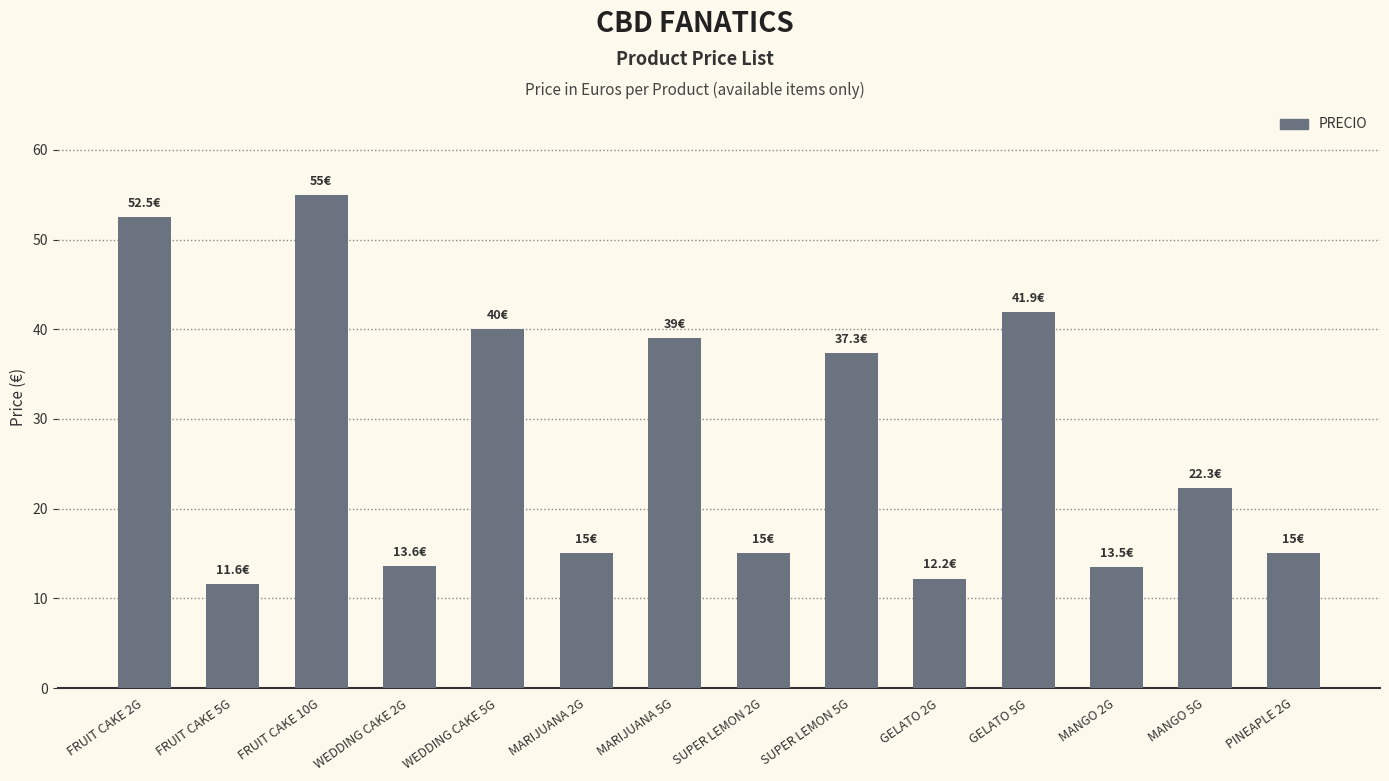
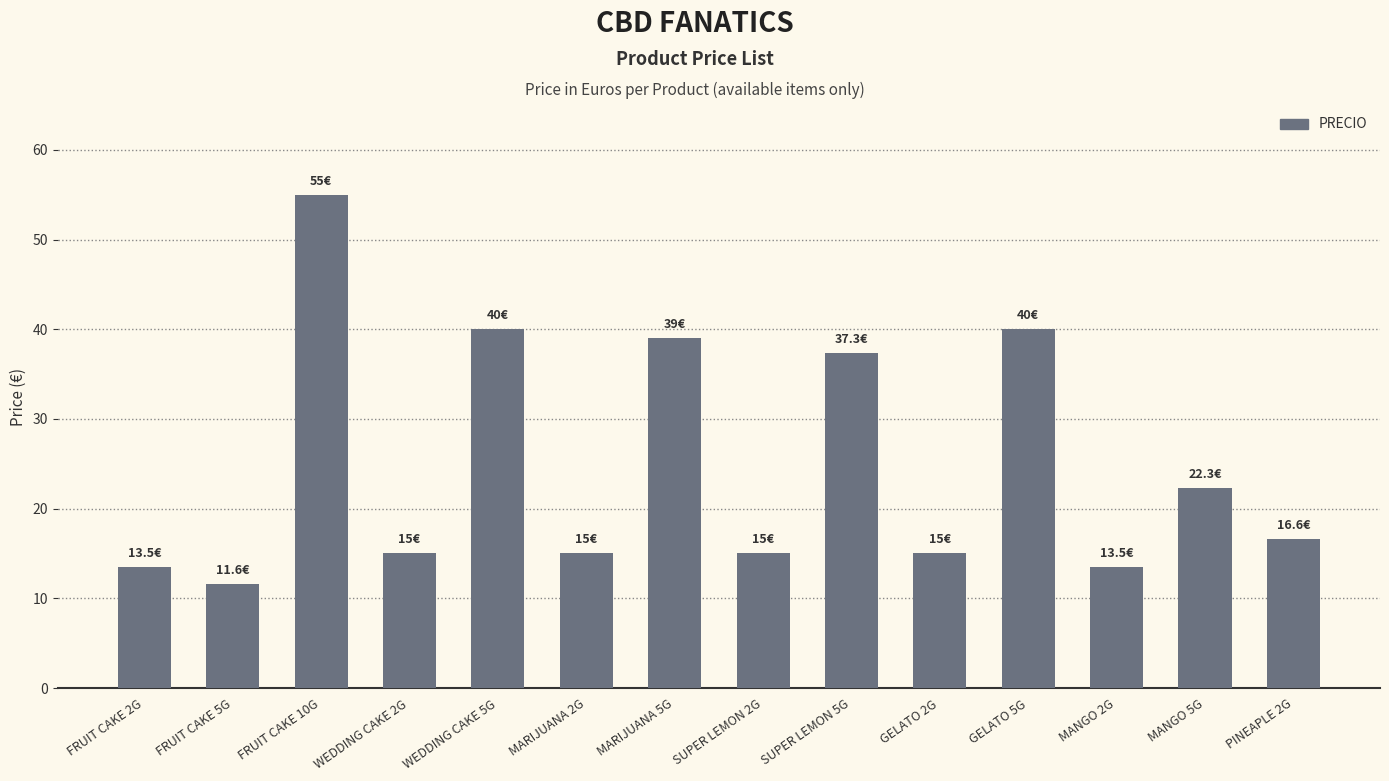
  {
-   "FRUIT CAKE 2G": "52.5€",
+   "FRUIT CAKE 2G": "13.5€",
    "FRUIT CAKE 5G": "11.6€",
    "FRUIT CAKE 10G": "55€",
-   "WEDDING CAKE 2G": "13.6€",
+   "WEDDING CAKE 2G": "15€",
    "WEDDING CAKE 5G": "40€",
    "MARIJUANA 2G": "15€",
    "MARIJUANA 5G": "39€",
    "SUPER LEMON 2G": "15€",
    "SUPER LEMON 5G": "37.3€",
-   "GELATO 2G": "12.2€",
-   "GELATO 5G": "41.9€",
+   "GELATO 2G": "15€",
+   "GELATO 5G": "40€",
    "MANGO 2G": "13.5€",
    "MANGO 5G": "22.3€",
-   "PINEAPLE 2G": "15€"
+   "PINEAPLE 2G": "16.6€"
  }
